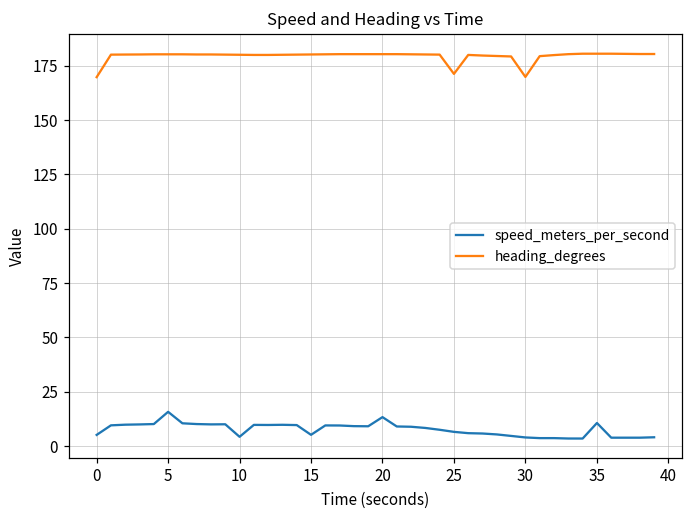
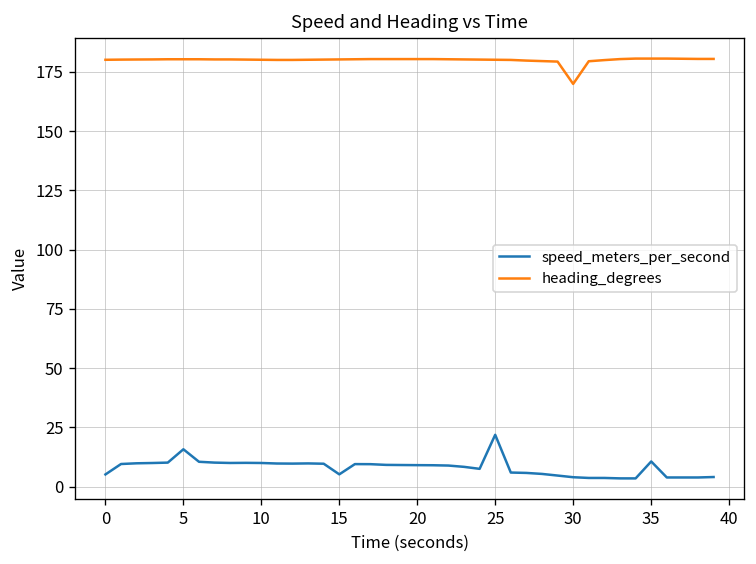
  {
    "speed_meters_per_second": {
      "0": 5,
      "5": 16,
-     "10": 4,
+     "10": 10,
      "15": 5,
-     "20": 13,
-     "25": 7,
+     "20": 9,
+     "25": 22,
      "30": 4,
      "35": 11
    },
    "heading_degrees": {
-     "0": 170,
+     "0": 180,
      "5": 180,
      "10": 180,
      "15": 180,
      "20": 180,
-     "25": 171,
+     "25": 180,
      "30": 170,
      "35": 181
    }
  }
